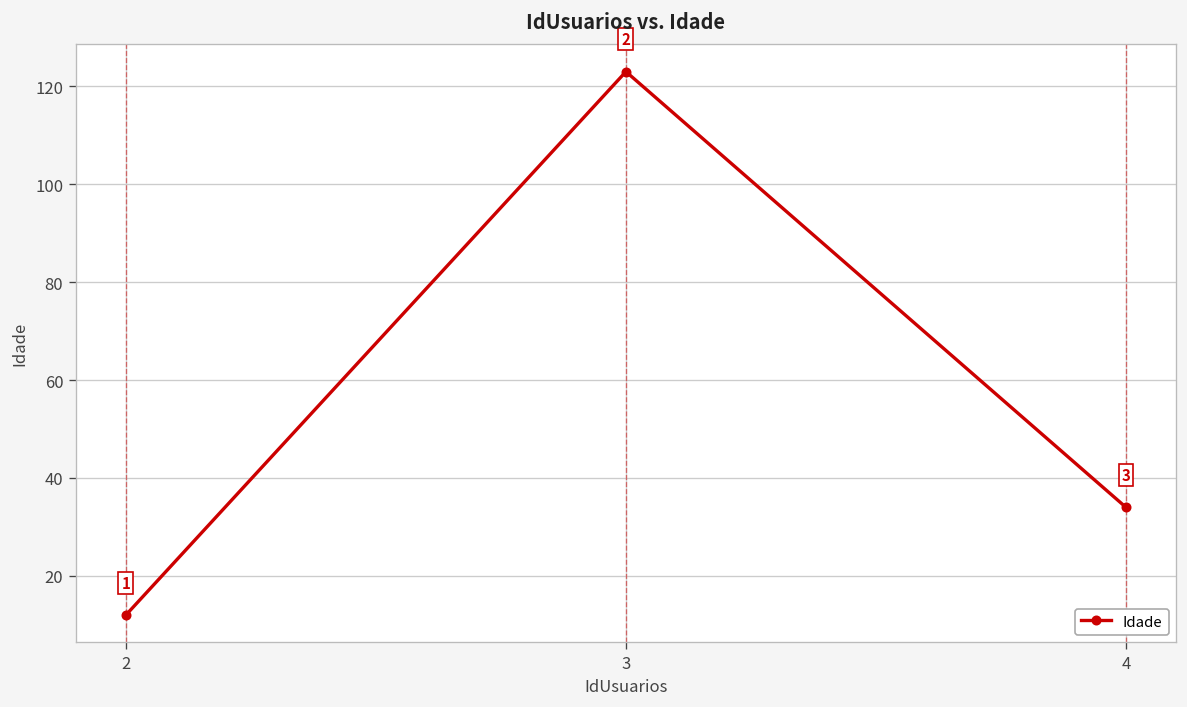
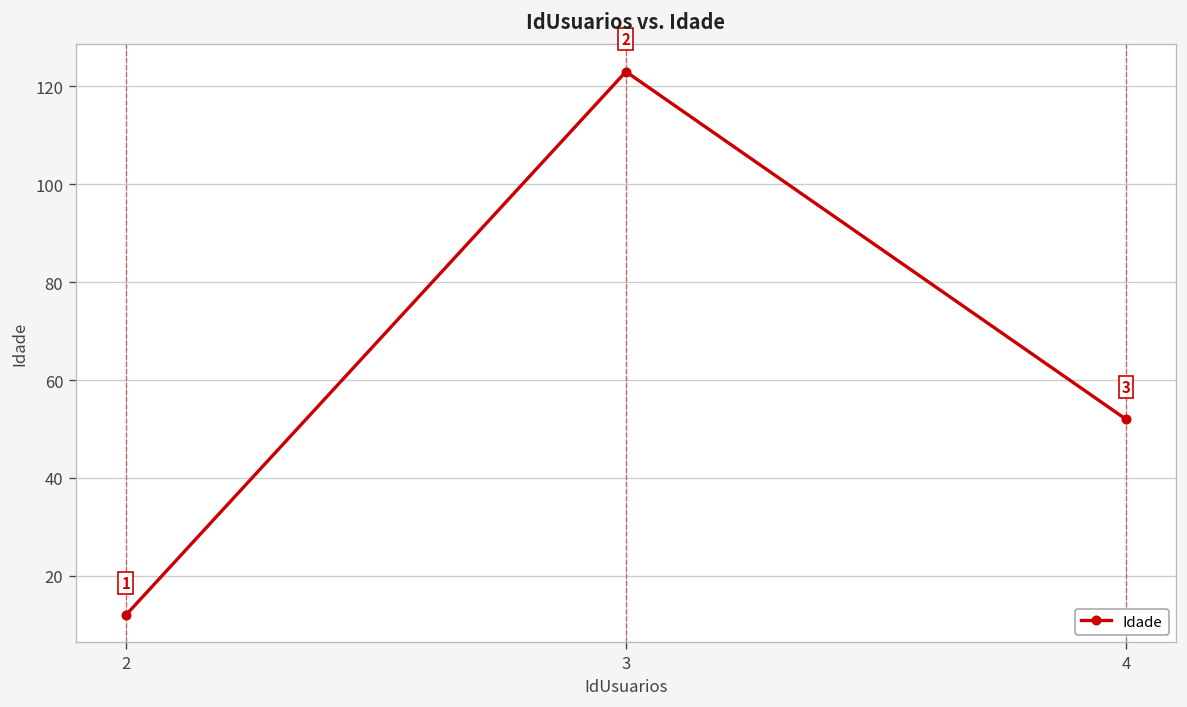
  {
-   "4": 34
+   "4": 52
  }
